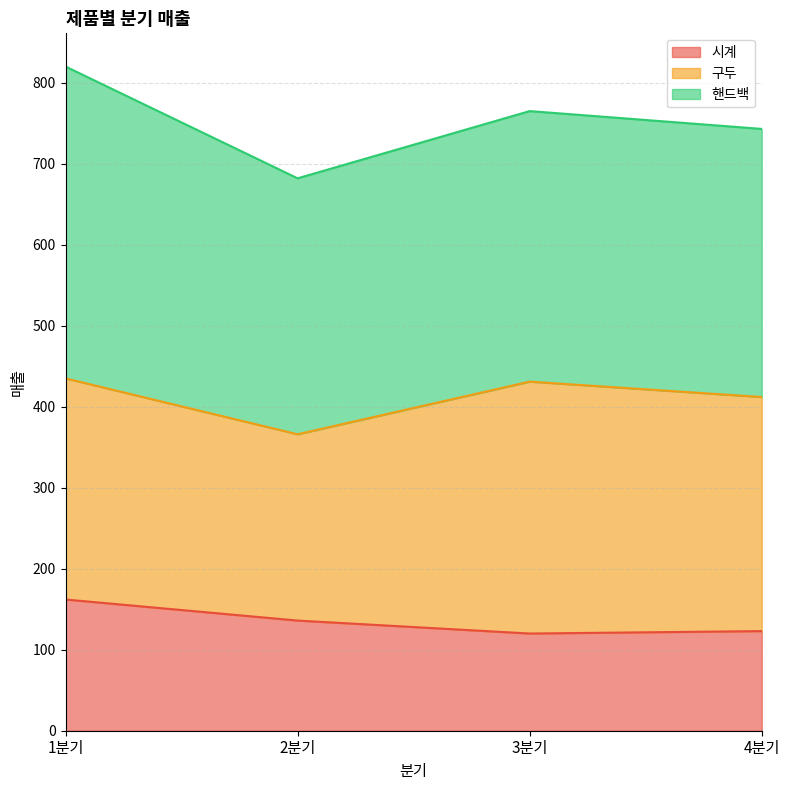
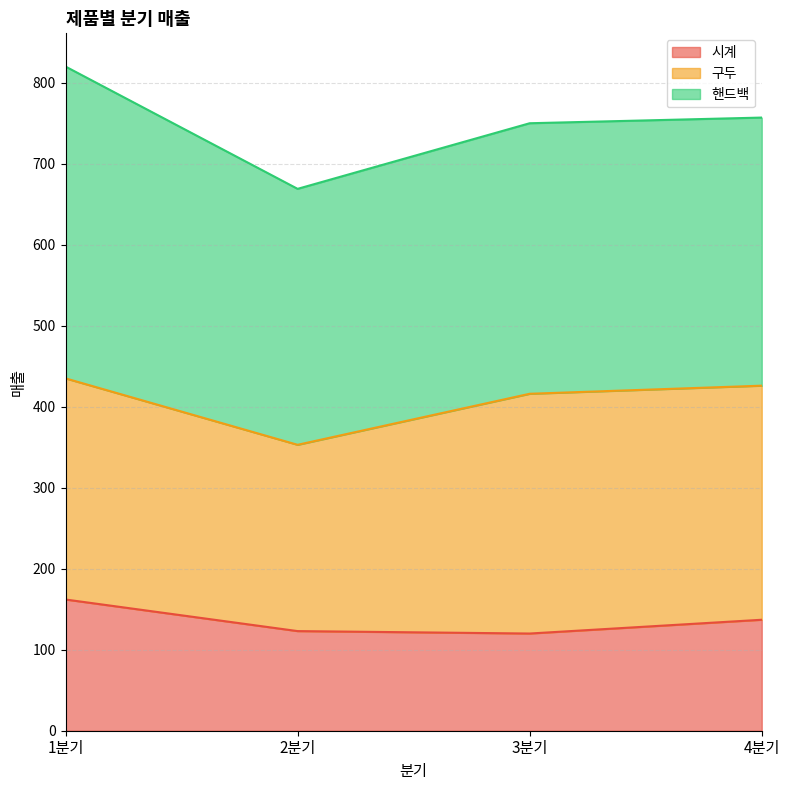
  {
    "시계": {
      "1분기": 160,
-     "2분기": 140,
+     "2분기": 120,
      "3분기": 120,
-     "4분기": 120
+     "4분기": 140
    },
    "구두": {
      "1분기": 270,
      "2분기": 230,
-     "3분기": 310,
+     "3분기": 300,
      "4분기": 290
    },
    "핸드백": {
      "1분기": 390,
      "2분기": 320,
      "3분기": 330,
      "4분기": 330
    }
  }
